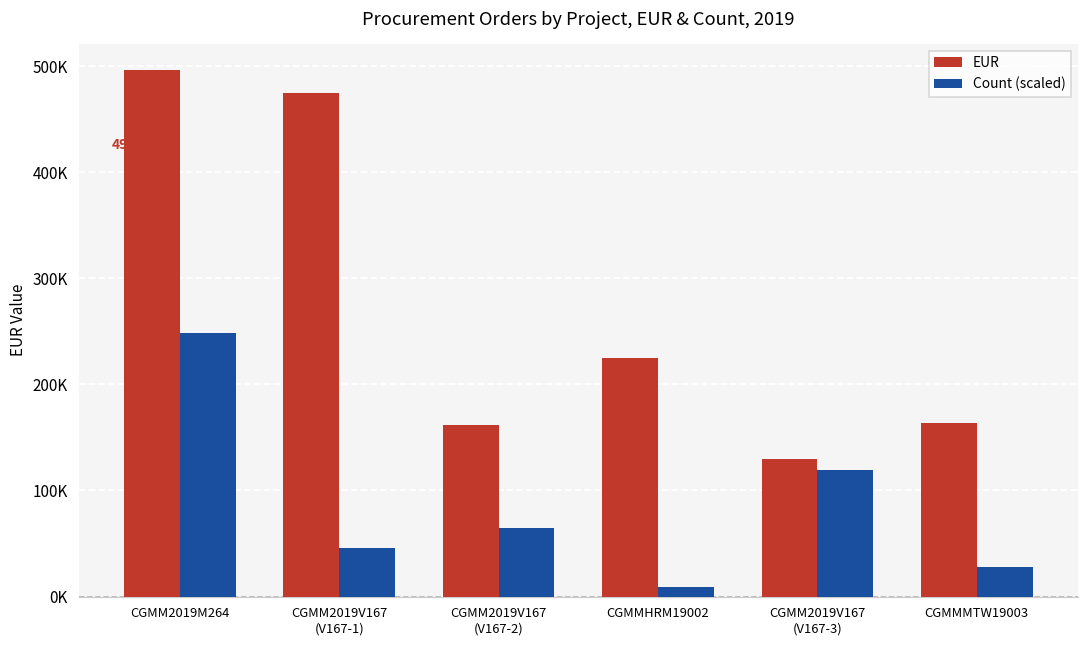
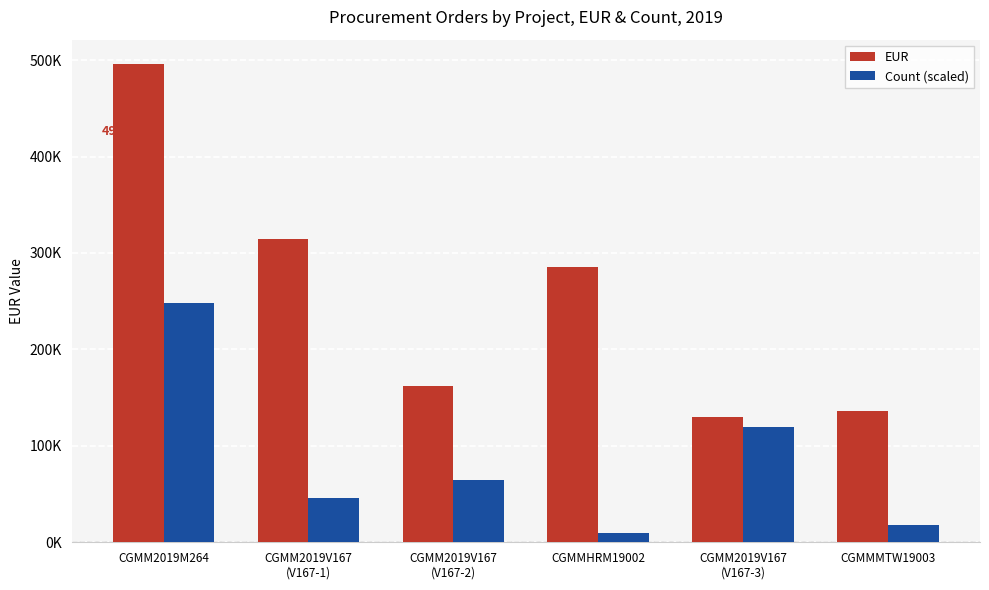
  {
    "EUR": {
      "CGMM2019M264": 500000,
-     "CGMM2019V167 (V167-1)": 470000,
+     "CGMM2019V167 (V167-1)": 310000,
      "CGMM2019V167 (V167-2)": 160000,
-     "CGMMHRM19002": 220000,
+     "CGMMHRM19002": 290000,
      "CGMM2019V167 (V167-3)": 130000,
-     "CGMMMTW19003": 160000
+     "CGMMMTW19003": 140000
    },
    "Count (scaled)": {
      "CGMM2019M264": 250000,
      "CGMM2019V167 (V167-1)": 50000,
      "CGMM2019V167 (V167-2)": 60000,
      "CGMMHRM19002": 10000,
      "CGMM2019V167 (V167-3)": 120000,
-     "CGMMMTW19003": 30000
+     "CGMMMTW19003": 20000
    }
  }
